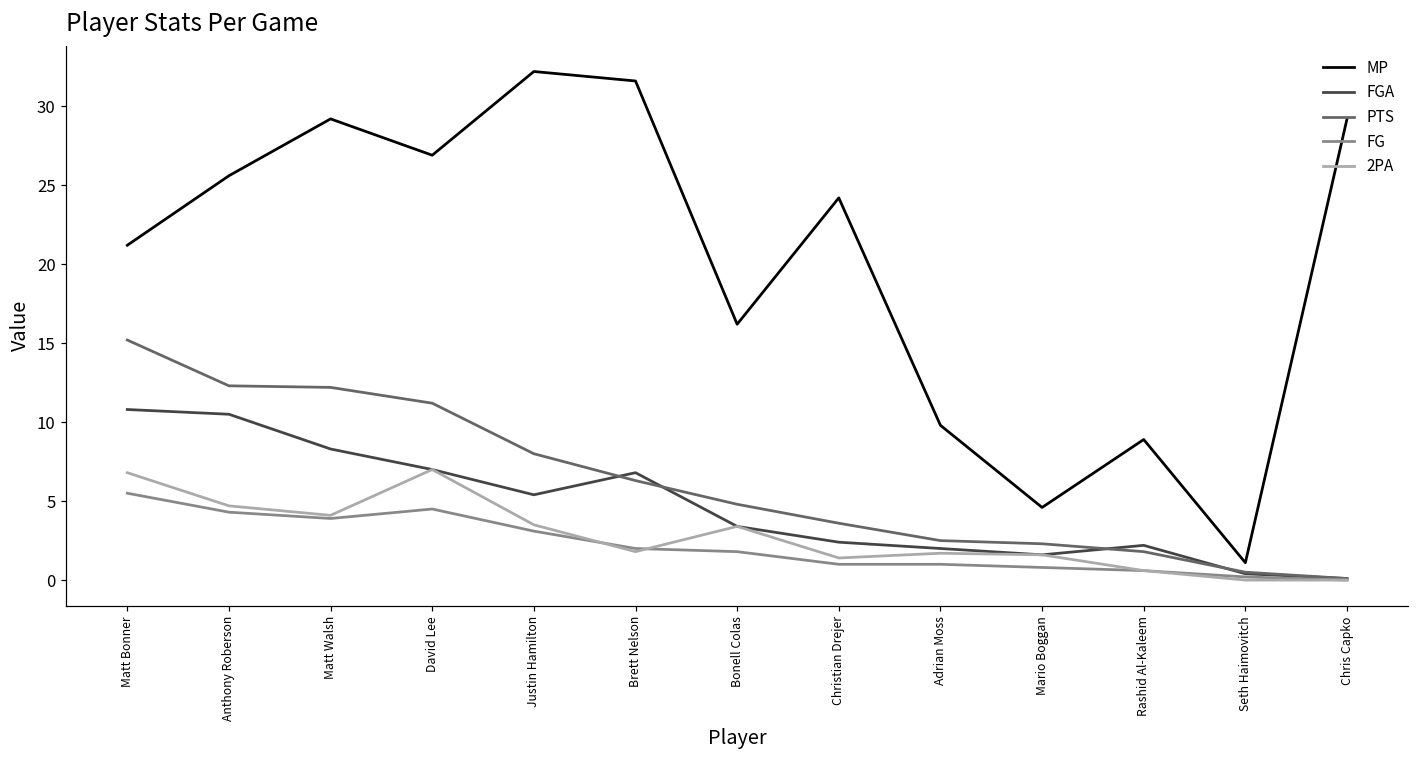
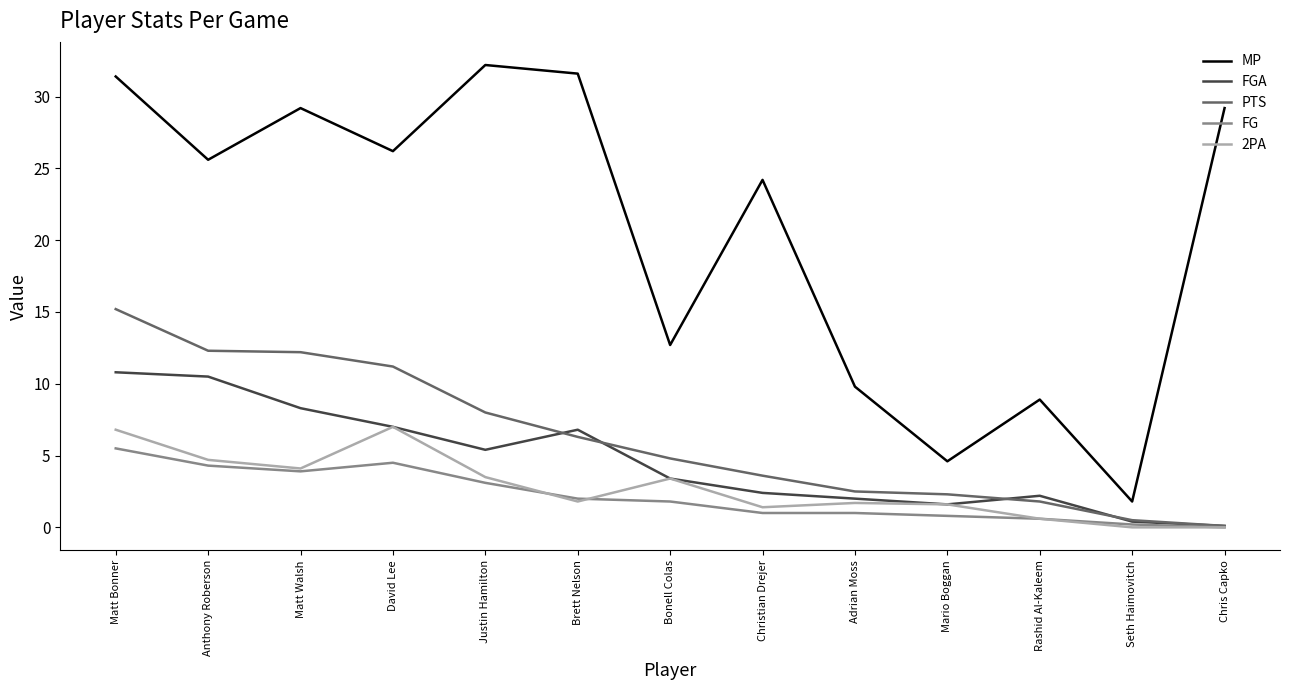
  {
    "MP": {
-     "Matt Bonner": 21.2,
+     "Matt Bonner": 31.4,
      "Anthony Roberson": 25.6,
      "Matt Walsh": 29.2,
-     "David Lee": 26.9,
+     "David Lee": 26.2,
      "Justin Hamilton": 32.2,
      "Brett Nelson": 31.6,
-     "Bonell Colas": 16.2,
+     "Bonell Colas": 12.7,
      "Christian Drejer": 24.2,
      "Adrian Moss": 9.8,
      "Mario Boggan": 4.6,
      "Rashid Al-Kaleem": 8.9,
-     "Seth Haimovitch": 1.1,
+     "Seth Haimovitch": 1.8,
      "Chris Capko": 29.2
    }
  }
